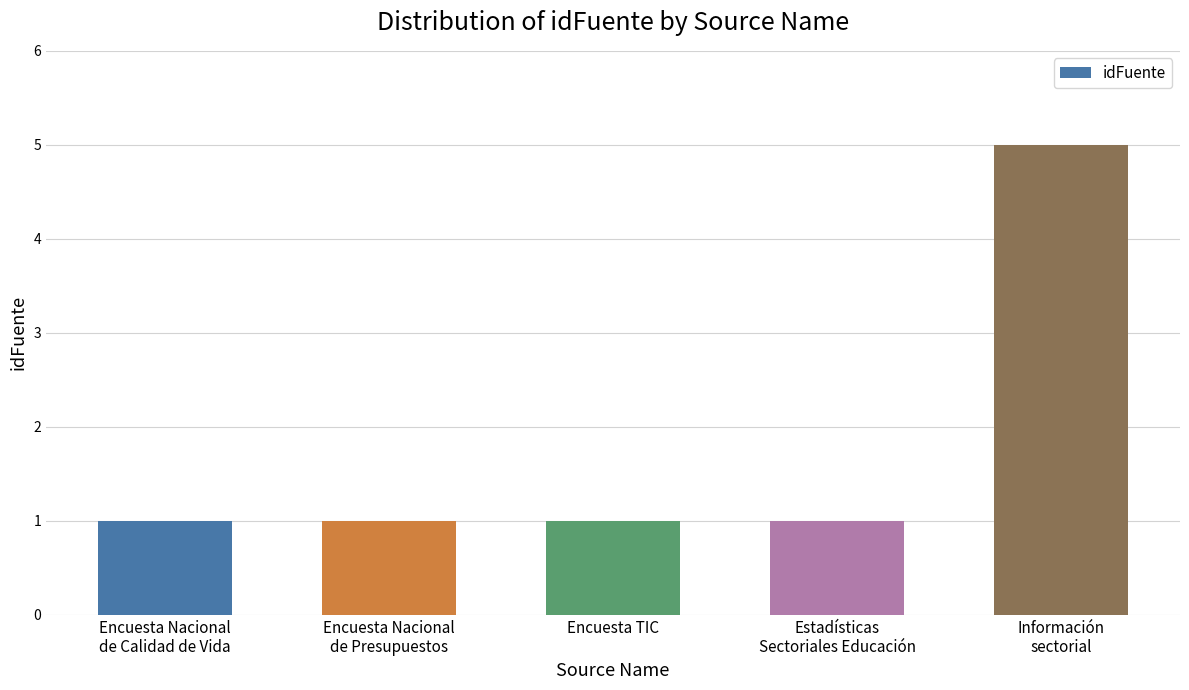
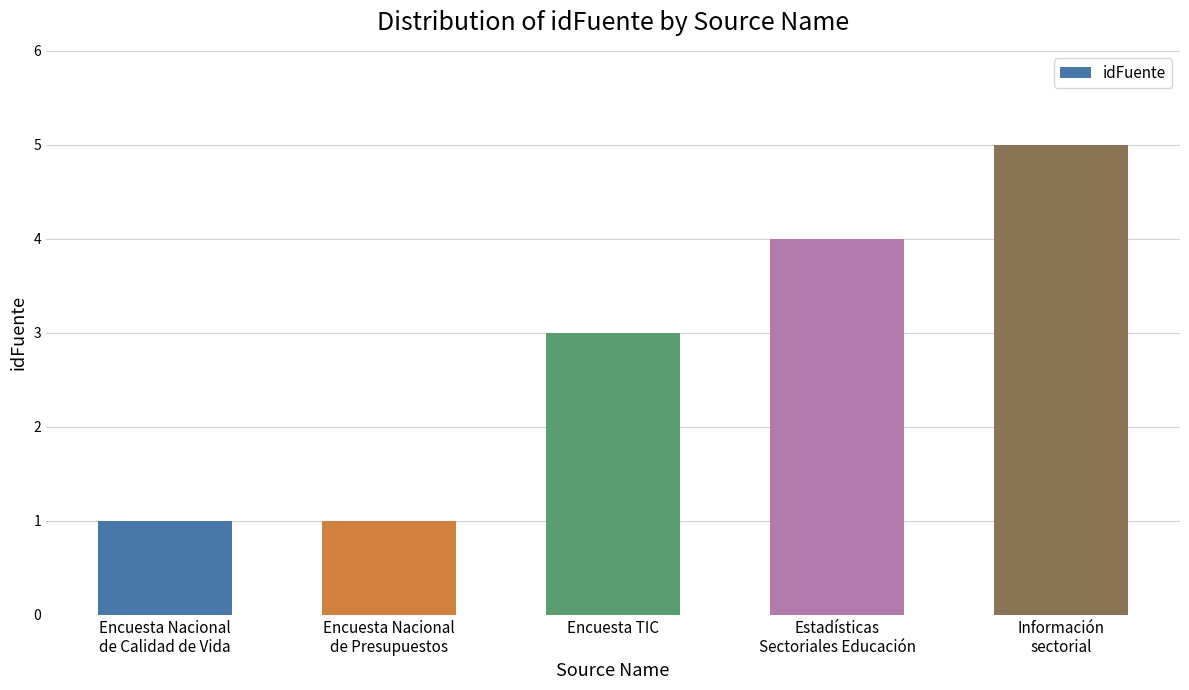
  {
    "Encuesta Nacional de Calidad de Vida": 1,
    "Encuesta Nacional de Presupuestos": 1,
-   "Encuesta TIC": 1,
-   "Estadísticas Sectoriales Educación": 1,
+   "Encuesta TIC": 3,
+   "Estadísticas Sectoriales Educación": 4,
    "Información sectorial": 5
  }
